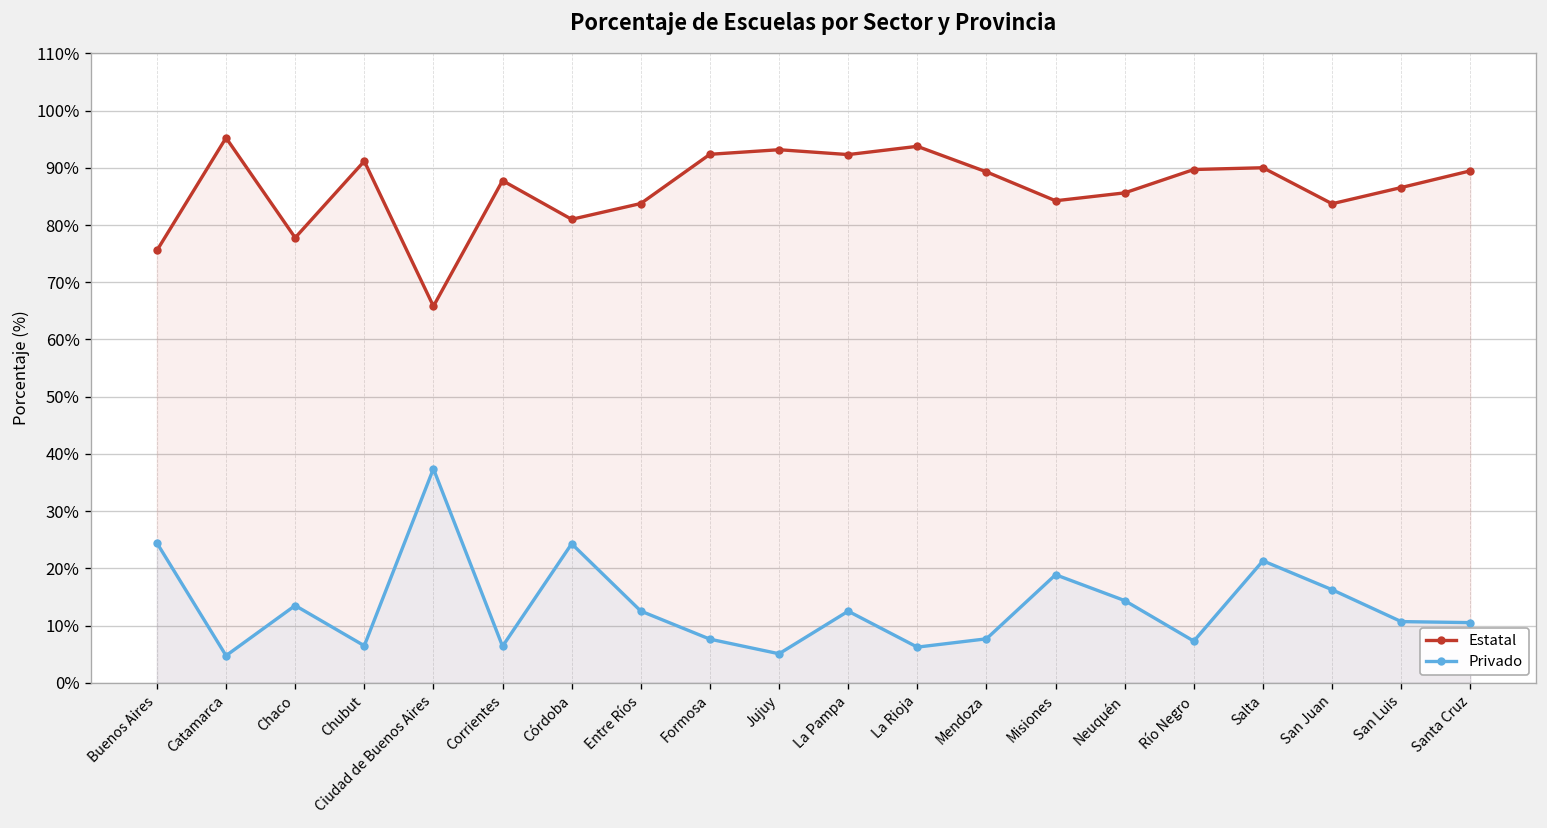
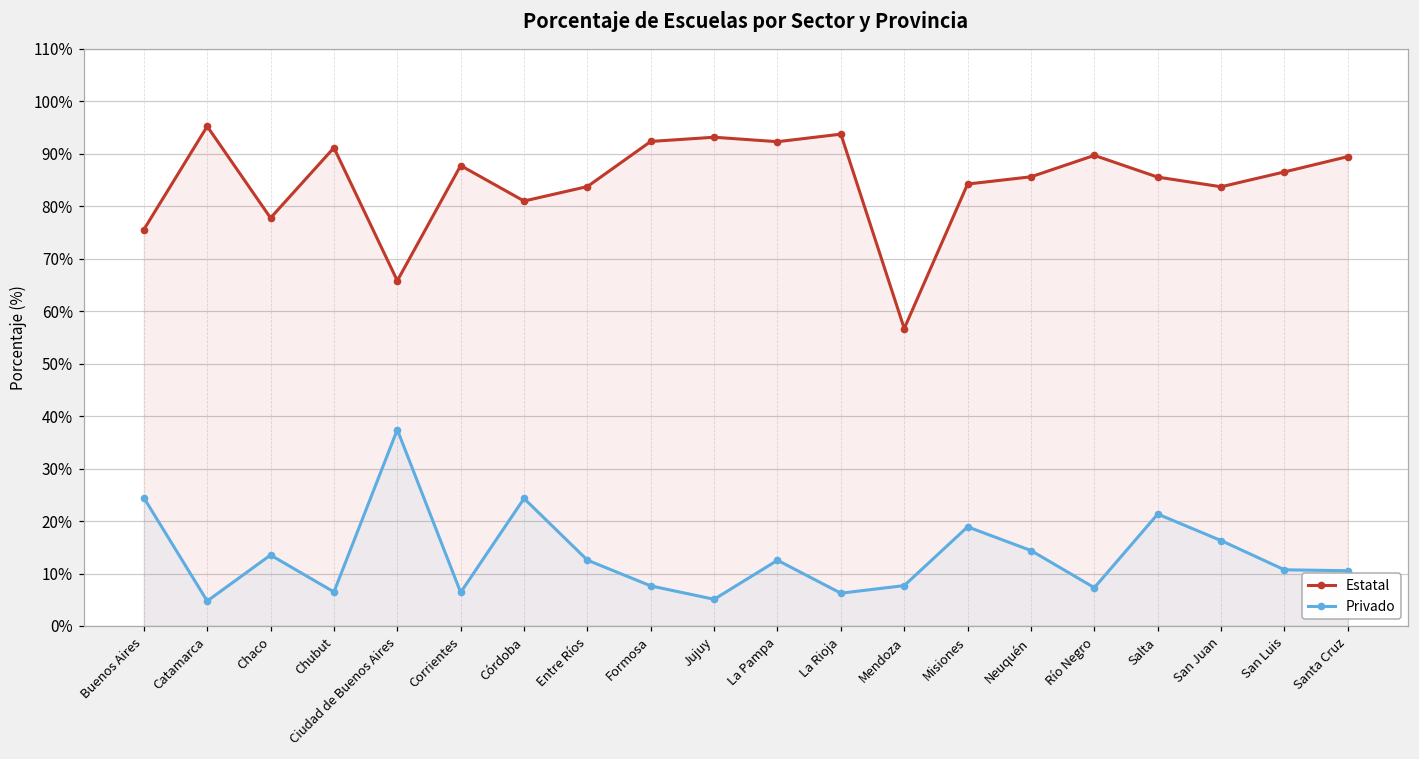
  {
    "Estatal": {
      "Buenos Aires": "76%",
      "Catamarca": "95%",
      "Chaco": "78%",
      "Chubut": "91%",
      "Ciudad de Buenos Aires": "66%",
      "Corrientes": "88%",
      "Córdoba": "81%",
      "Entre Ríos": "84%",
      "Formosa": "92%",
      "Jujuy": "93%",
      "La Pampa": "92%",
      "La Rioja": "94%",
-     "Mendoza": "89%",
+     "Mendoza": "57%",
      "Misiones": "84%",
      "Neuquén": "86%",
      "Río Negro": "90%",
-     "Salta": "90%",
+     "Salta": "86%",
      "San Juan": "84%",
      "San Luis": "87%",
      "Santa Cruz": "89%"
    },
    "Privado": {
      "Buenos Aires": "24%",
      "Catamarca": "5%",
      "Chaco": "14%",
      "Chubut": "6%",
      "Ciudad de Buenos Aires": "37%",
      "Corrientes": "6%",
      "Córdoba": "24%",
      "Entre Ríos": "13%",
      "Formosa": "8%",
      "Jujuy": "5%",
      "La Pampa": "13%",
      "La Rioja": "6%",
      "Mendoza": "8%",
      "Misiones": "19%",
      "Neuquén": "14%",
      "Río Negro": "7%",
      "Salta": "21%",
      "San Juan": "16%",
      "San Luis": "11%",
      "Santa Cruz": "11%"
    }
  }
